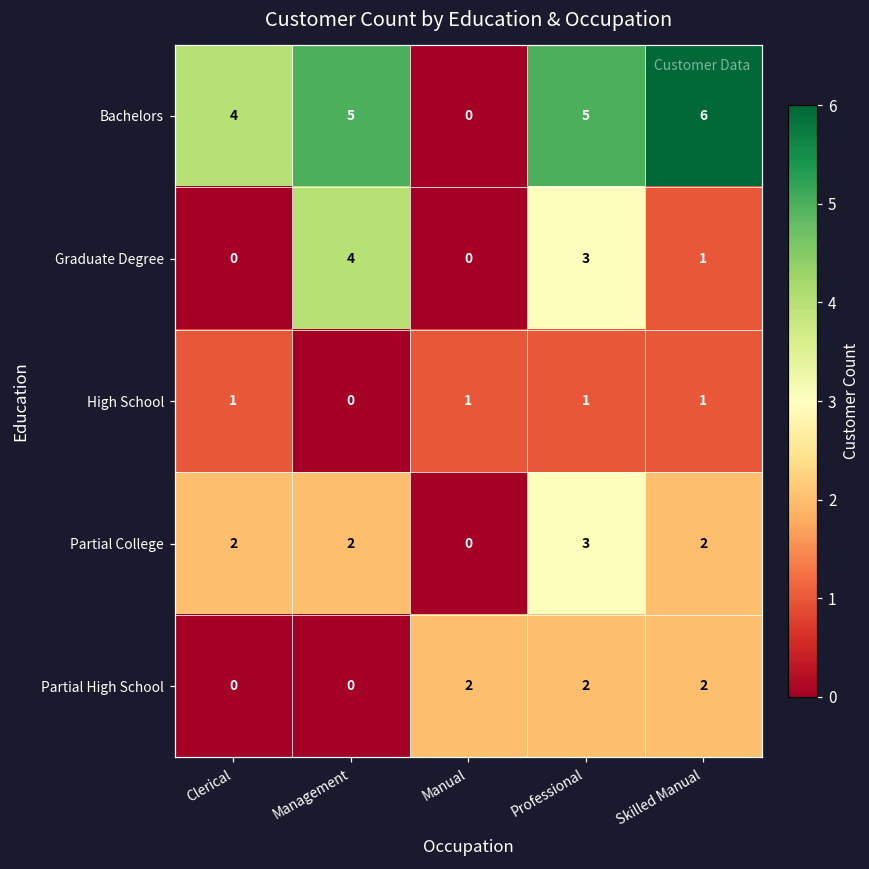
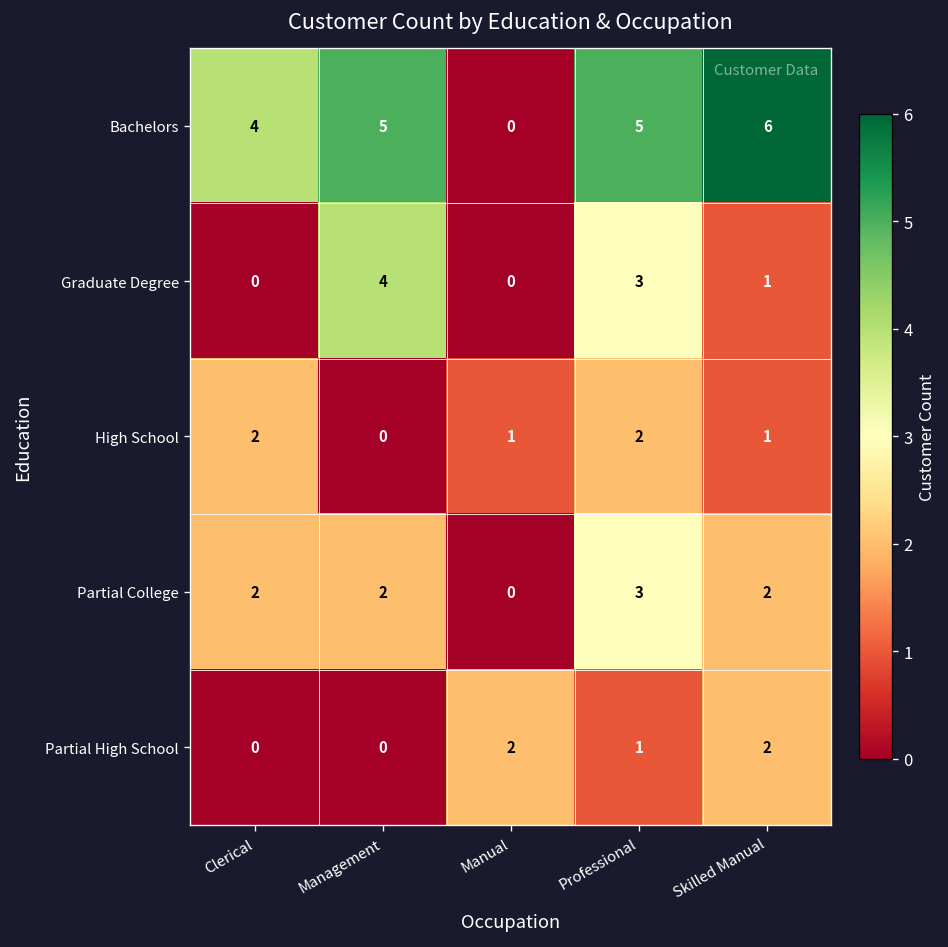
  {
    "Bachelors": {
      "Clerical": 4,
      "Management": 5,
      "Manual": 0,
      "Professional": 5
    },
    "Graduate Degree": {
      "Clerical": 0,
      "Management": 4,
      "Manual": 0,
      "Professional": 3,
      "Skilled Manual": 1
    },
    "High School": {
-     "Clerical": 1,
+     "Clerical": 2,
      "Management": 0,
      "Manual": 1,
-     "Professional": 1,
+     "Professional": 2,
      "Skilled Manual": 1
    },
    "Partial College": {
      "Clerical": 2,
      "Management": 2,
      "Manual": 0,
      "Professional": 3,
      "Skilled Manual": 2
    },
    "Partial High School": {
      "Clerical": 0,
      "Management": 0,
      "Manual": 2,
-     "Professional": 2,
+     "Professional": 1,
      "Skilled Manual": 2
    }
  }
